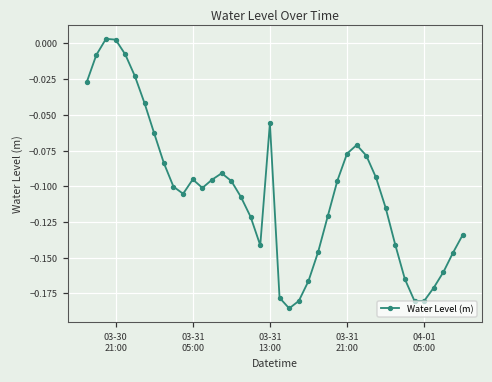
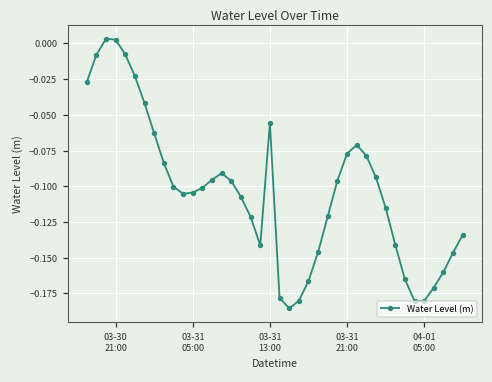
  {
    "03-30 21:00": 0.003,
-   "03-31 05:00": -0.095,
+   "03-31 05:00": -0.104,
    "03-31 13:00": -0.056,
    "03-31 21:00": -0.077
  }
